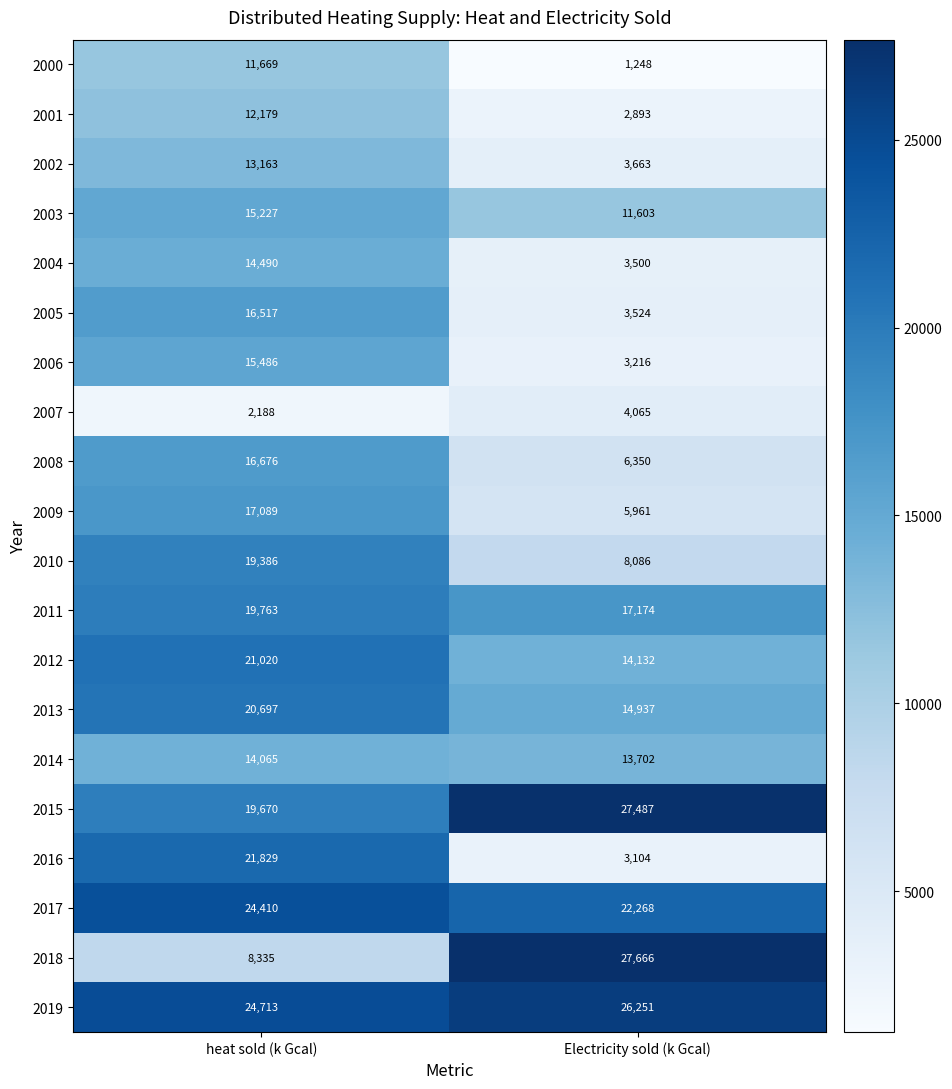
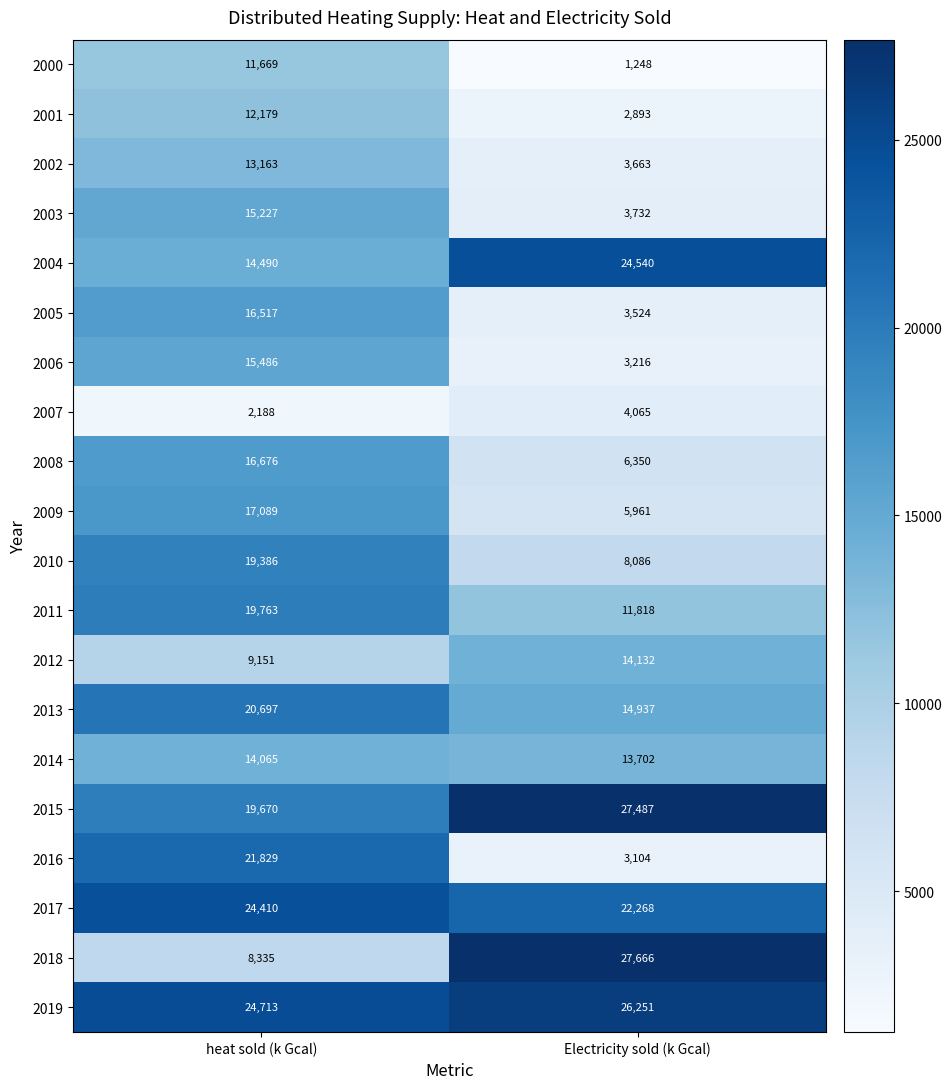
  {
    "2000": {
      "heat sold (k Gcal)": "11,669",
      "Electricity sold (k Gcal)": "1,248"
    },
    "2001": {
      "heat sold (k Gcal)": "12,179",
      "Electricity sold (k Gcal)": "2,893"
    },
    "2002": {
      "heat sold (k Gcal)": "13,163",
      "Electricity sold (k Gcal)": "3,663"
    },
    "2003": {
      "heat sold (k Gcal)": "15,227",
-     "Electricity sold (k Gcal)": "11,603"
+     "Electricity sold (k Gcal)": "3,732"
    },
    "2004": {
      "heat sold (k Gcal)": "14,490",
-     "Electricity sold (k Gcal)": "3,500"
+     "Electricity sold (k Gcal)": "24,540"
    },
    "2005": {
      "heat sold (k Gcal)": "16,517",
      "Electricity sold (k Gcal)": "3,524"
    },
    "2006": {
      "heat sold (k Gcal)": "15,486",
      "Electricity sold (k Gcal)": "3,216"
    },
    "2007": {
      "heat sold (k Gcal)": "2,188",
      "Electricity sold (k Gcal)": "4,065"
    },
    "2008": {
      "heat sold (k Gcal)": "16,676",
      "Electricity sold (k Gcal)": "6,350"
    },
    "2009": {
      "heat sold (k Gcal)": "17,089",
      "Electricity sold (k Gcal)": "5,961"
    },
    "2010": {
      "heat sold (k Gcal)": "19,386",
      "Electricity sold (k Gcal)": "8,086"
    },
    "2011": {
      "heat sold (k Gcal)": "19,763",
-     "Electricity sold (k Gcal)": "17,174"
+     "Electricity sold (k Gcal)": "11,818"
    },
    "2012": {
-     "heat sold (k Gcal)": "21,020",
+     "heat sold (k Gcal)": "9,151",
      "Electricity sold (k Gcal)": "14,132"
    },
    "2013": {
      "heat sold (k Gcal)": "20,697",
      "Electricity sold (k Gcal)": "14,937"
    },
    "2014": {
      "heat sold (k Gcal)": "14,065",
      "Electricity sold (k Gcal)": "13,702"
    },
    "2015": {
      "heat sold (k Gcal)": "19,670",
      "Electricity sold (k Gcal)": "27,487"
    },
    "2016": {
      "heat sold (k Gcal)": "21,829",
      "Electricity sold (k Gcal)": "3,104"
    },
    "2017": {
      "heat sold (k Gcal)": "24,410",
      "Electricity sold (k Gcal)": "22,268"
    },
    "2018": {
      "heat sold (k Gcal)": "8,335",
      "Electricity sold (k Gcal)": "27,666"
    },
    "2019": {
      "heat sold (k Gcal)": "24,713",
      "Electricity sold (k Gcal)": "26,251"
    }
  }
